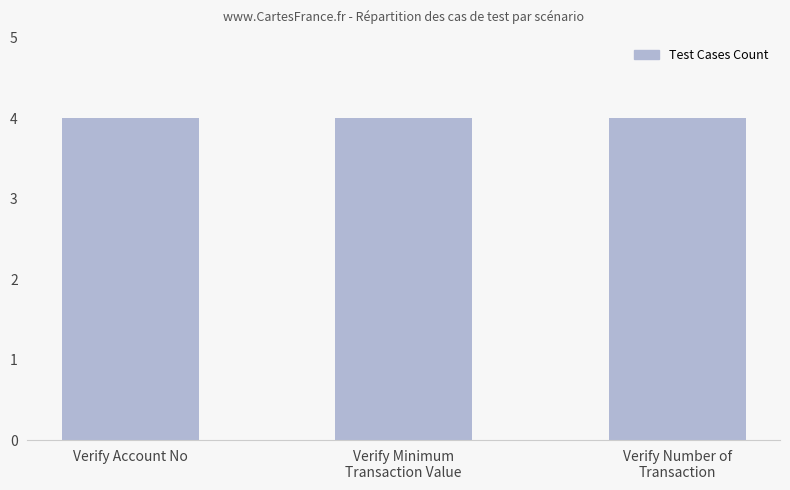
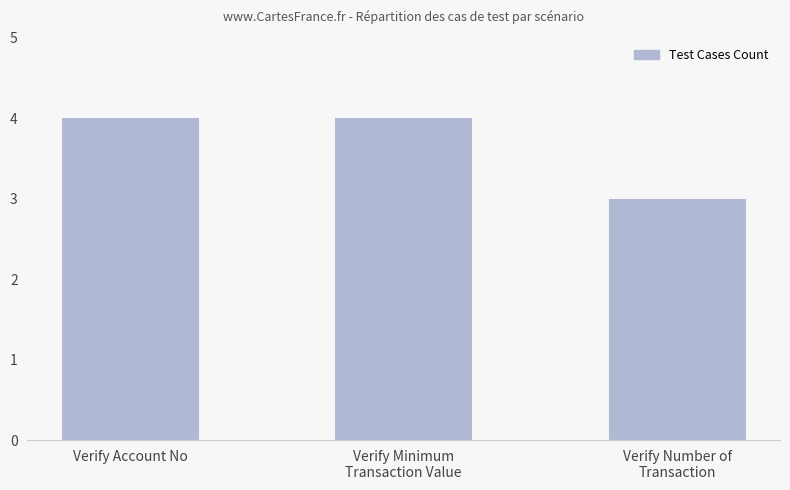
  {
    "Verify Account No": 4,
    "Verify Minimum Transaction Value": 4,
-   "Verify Number of Transaction": 4
+   "Verify Number of Transaction": 3
  }
